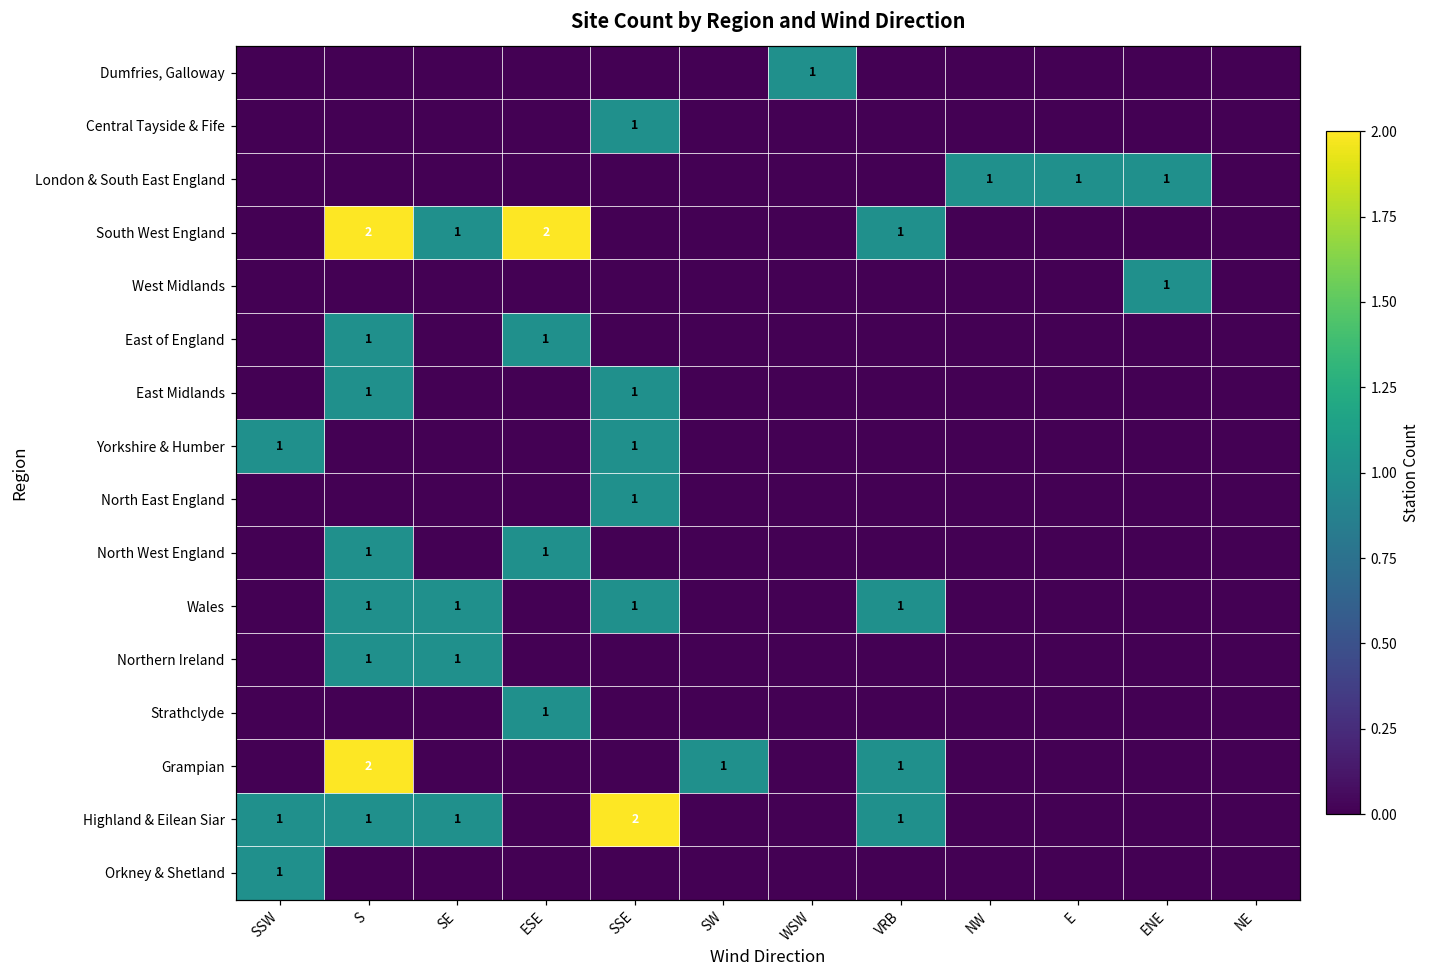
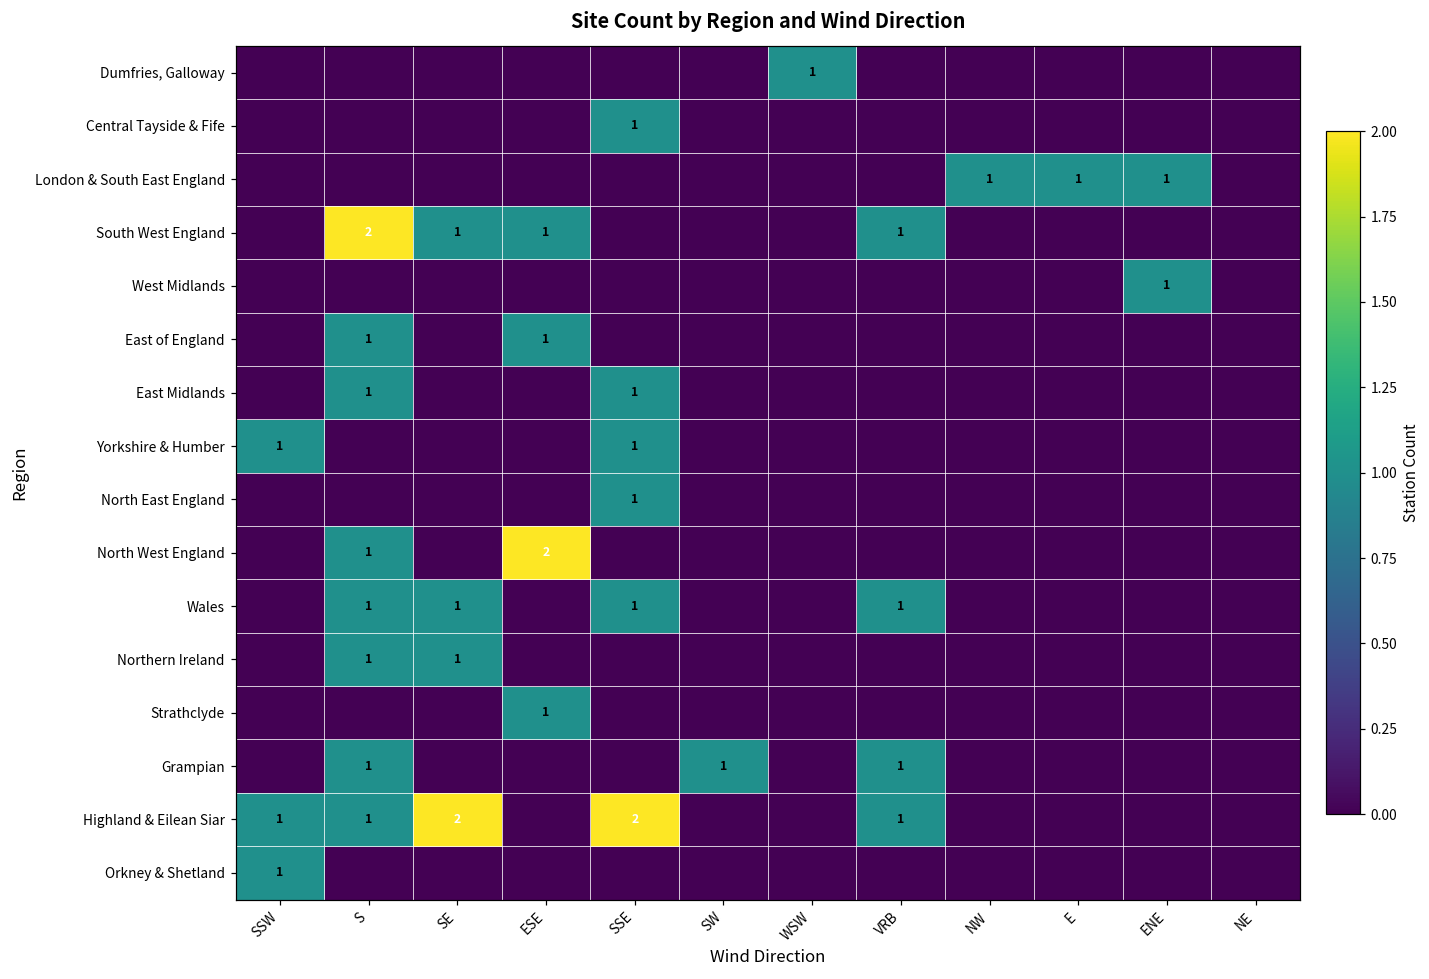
  {
    "Dumfries, Galloway": {
      "WSW": 1
    },
    "Central Tayside & Fife": {
      "SSE": 1
    },
    "London & South East England": {
      "NW": 1,
      "E": 1,
      "ENE": 1
    },
    "South West England": {
      "S": 2,
      "SE": 1,
-     "ESE": 2,
+     "ESE": 1,
      "VRB": 1
    },
    "West Midlands": {
      "ENE": 1
    },
    "East of England": {
      "S": 1,
      "ESE": 1
    },
    "East Midlands": {
      "S": 1,
      "SSE": 1
    },
    "Yorkshire & Humber": {
      "SSW": 1,
      "SSE": 1
    },
    "North East England": {
      "SSE": 1
    },
    "North West England": {
      "S": 1,
-     "ESE": 1
+     "ESE": 2
    },
    "Wales": {
      "S": 1,
      "SE": 1,
      "SSE": 1,
      "VRB": 1
    },
    "Northern Ireland": {
      "S": 1,
      "SE": 1
    },
    "Strathclyde": {
      "ESE": 1
    },
    "Grampian": {
-     "S": 2,
+     "S": 1,
      "SW": 1,
      "VRB": 1
    },
    "Highland & Eilean Siar": {
      "SSW": 1,
      "S": 1,
-     "SE": 1,
+     "SE": 2,
      "SSE": 2,
      "VRB": 1
    },
    "Orkney & Shetland": {
      "SSW": 1
    }
  }
